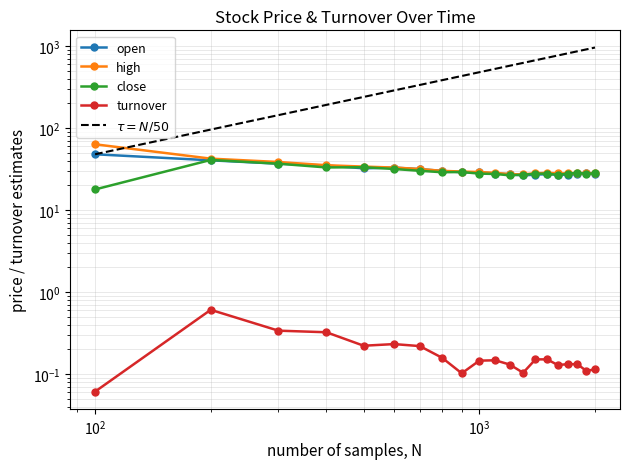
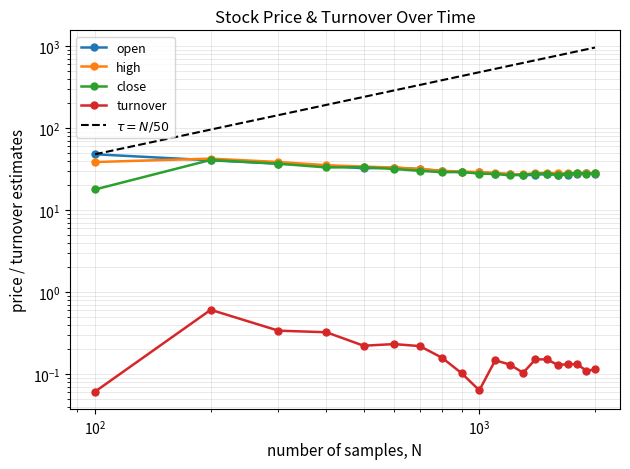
  {
    "high": {
-     "10^2": 60
+     "10^2": 40
    },
    "close": {
      "10^2": 18
    },
    "turnover": {
      "10^2": 0.06,
-     "10^3": 0.15
+     "10^3": 0.06
    }
  }
